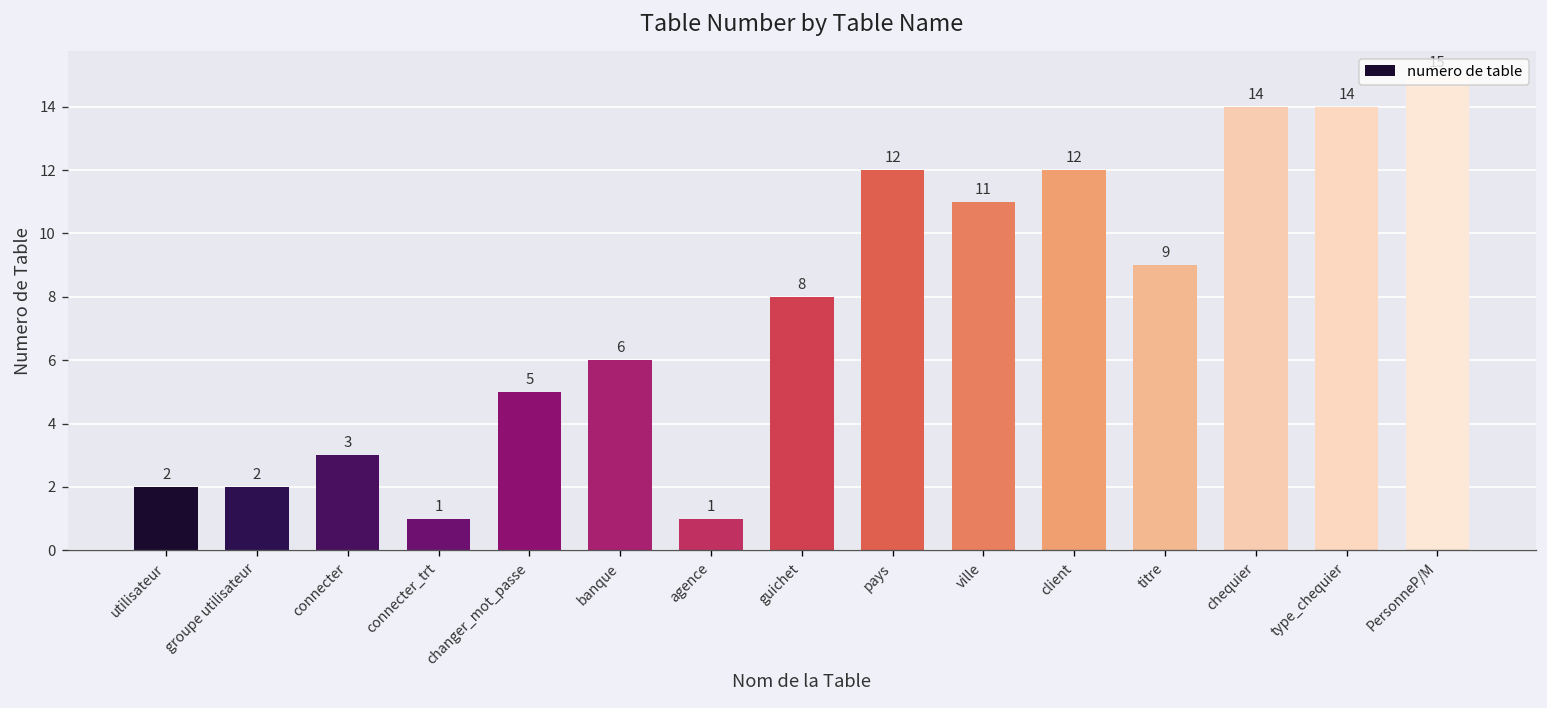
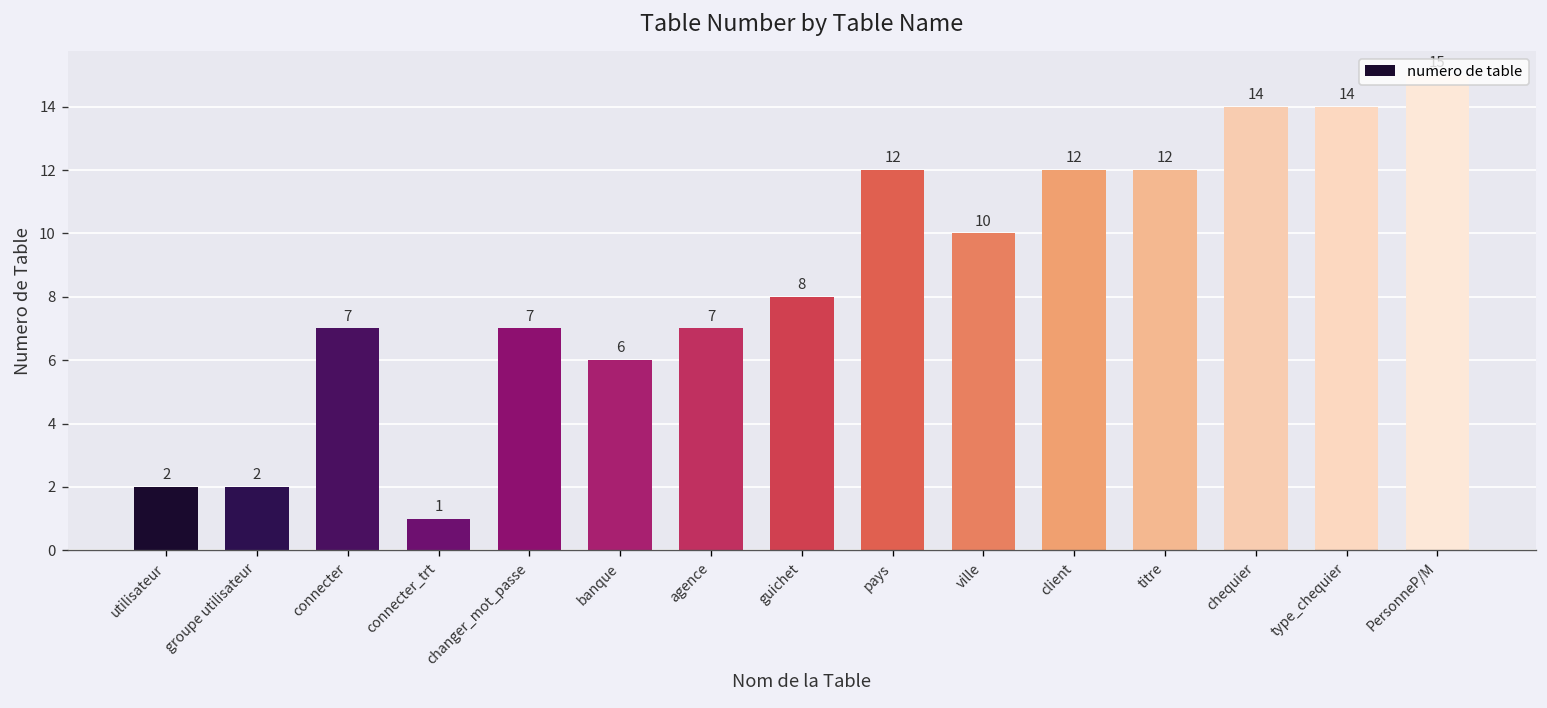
  {
    "utilisateur": 2,
    "groupe utilisateur": 2,
-   "connecter": 3,
+   "connecter": 7,
    "connecter_trt": 1,
-   "changer_mot_passe": 5,
+   "changer_mot_passe": 7,
    "banque": 6,
-   "agence": 1,
+   "agence": 7,
    "guichet": 8,
    "pays": 12,
-   "ville": 11,
+   "ville": 10,
    "client": 12,
-   "titre": 9,
+   "titre": 12,
    "chequier": 14,
    "type_chequier": 14
  }
